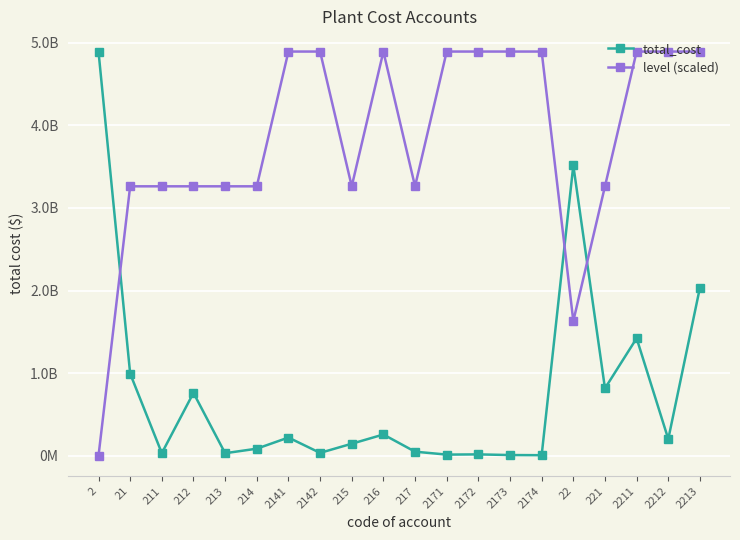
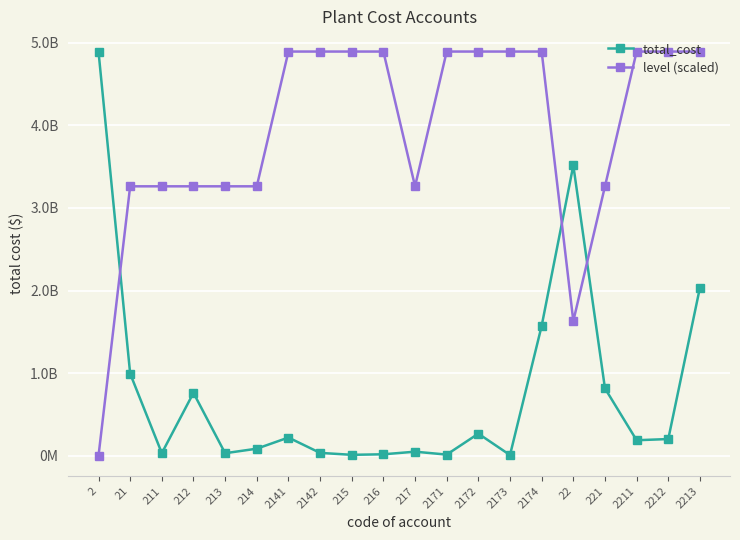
  {
    "total_cost": {
      "2": 4900000000,
      "21": 1000000000,
      "211": 0,
      "212": 800000000,
      "213": 0,
      "214": 100000000,
      "2141": 200000000,
      "2142": 0,
-     "215": 100000000,
-     "216": 300000000,
+     "215": 0,
+     "216": 0,
      "217": 100000000,
      "2171": 0,
-     "2172": 0,
+     "2172": 300000000,
      "2173": 0,
-     "2174": 0,
+     "2174": 1600000000,
      "22": 3500000000,
      "221": 800000000,
-     "2211": 1400000000,
+     "2211": 200000000,
      "2212": 200000000,
      "2213": 2000000000
    },
    "level (scaled)": {
      "2": 0,
      "21": 3300000000,
      "211": 3300000000,
      "212": 3300000000,
      "213": 3300000000,
      "214": 3300000000,
      "2141": 4900000000,
      "2142": 4900000000,
-     "215": 3300000000,
+     "215": 4900000000,
      "216": 4900000000,
      "217": 3300000000,
      "2171": 4900000000,
      "2172": 4900000000,
      "2173": 4900000000,
      "2174": 4900000000,
      "22": 1600000000,
      "221": 3300000000,
      "2211": 4900000000,
      "2212": 4900000000,
      "2213": 4900000000
    }
  }
